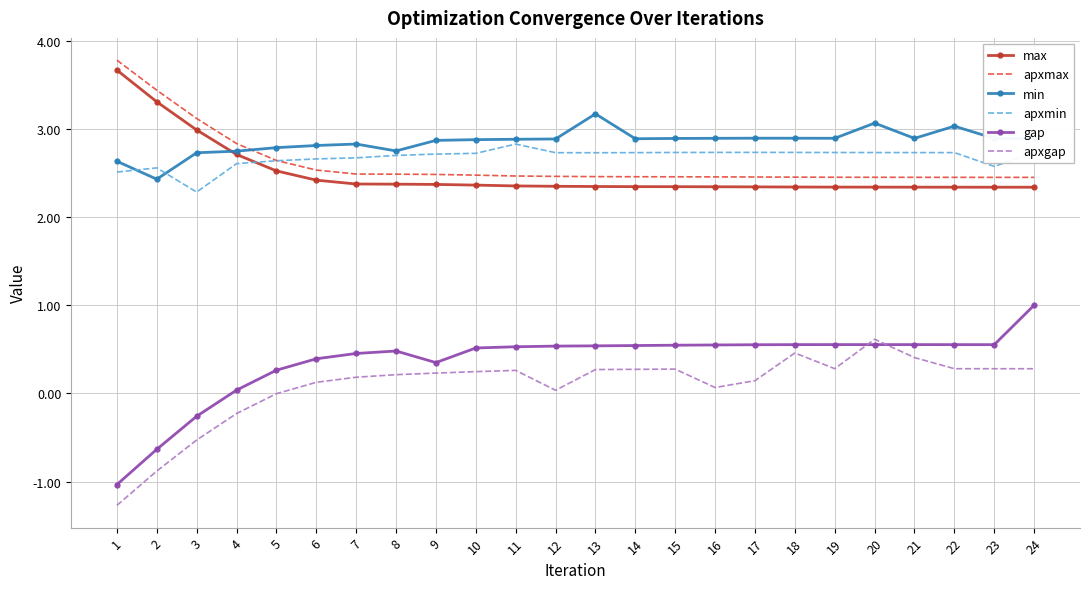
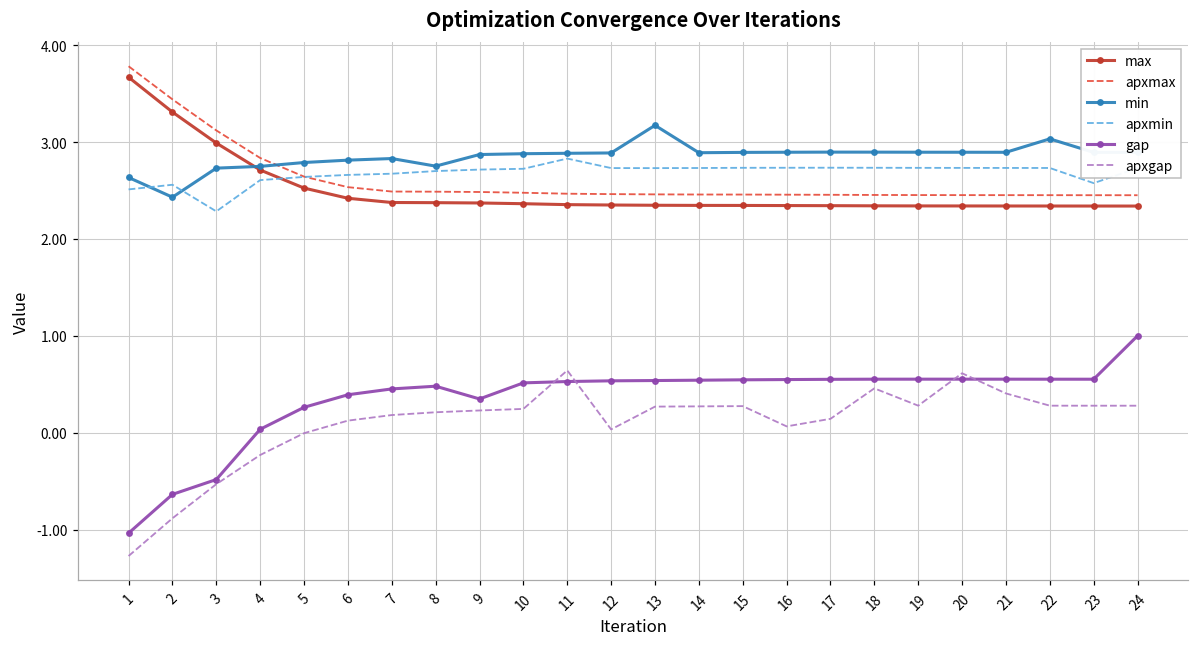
  {
    "min": {
      "1": 2.6,
      "2": 2.4,
      "3": 2.7,
      "4": 2.7,
      "5": 2.8,
      "6": 2.8,
      "7": 2.8,
      "8": 2.8,
      "9": 2.9,
      "10": 2.9,
      "11": 2.9,
      "12": 2.9,
      "13": 3.2,
      "14": 2.9,
      "15": 2.9,
      "16": 2.9,
      "17": 2.9,
      "18": 2.9,
      "19": 2.9,
-     "20": 3.1,
+     "20": 2.9,
      "21": 2.9,
      "22": 3.0
    },
    "apxmin": {
      "1": 2.5,
      "2": 2.6,
      "3": 2.3,
      "4": 2.6,
      "6": 2.7,
      "7": 2.7,
      "8": 2.7,
      "9": 2.7,
      "10": 2.7,
      "11": 2.8,
      "12": 2.7,
      "13": 2.7,
      "14": 2.7,
      "15": 2.7,
      "16": 2.7,
      "17": 2.7,
      "18": 2.7,
      "19": 2.7,
      "20": 2.7,
      "21": 2.7,
      "22": 2.7,
      "23": 2.6
    },
    "gap": {
      "1": -1.0,
      "2": -0.6,
-     "3": -0.3,
+     "3": -0.5,
      "4": 0.0,
      "5": 0.3,
      "6": 0.4,
      "7": 0.5,
      "8": 0.5,
      "9": 0.4,
      "10": 0.5,
      "11": 0.5,
      "12": 0.5,
      "13": 0.5,
      "14": 0.5,
      "15": 0.5,
      "16": 0.6,
      "17": 0.6,
      "18": 0.6,
      "19": 0.6,
      "20": 0.6,
      "21": 0.6,
      "22": 0.6,
      "23": 0.6,
      "24": 1.0
    },
    "apxgap": {
      "1": -1.3,
      "2": -0.9,
      "3": -0.5,
      "4": -0.2,
      "5": 0.0,
      "6": 0.1,
      "7": 0.2,
      "8": 0.2,
      "9": 0.2,
      "10": 0.2,
-     "11": 0.3,
+     "11": 0.6,
      "12": 0.0,
      "13": 0.3,
      "14": 0.3,
      "15": 0.3,
      "16": 0.1,
      "17": 0.1,
      "18": 0.5,
      "19": 0.3,
      "20": 0.6,
      "21": 0.4,
      "22": 0.3,
      "23": 0.3,
      "24": 0.3
    }
  }
